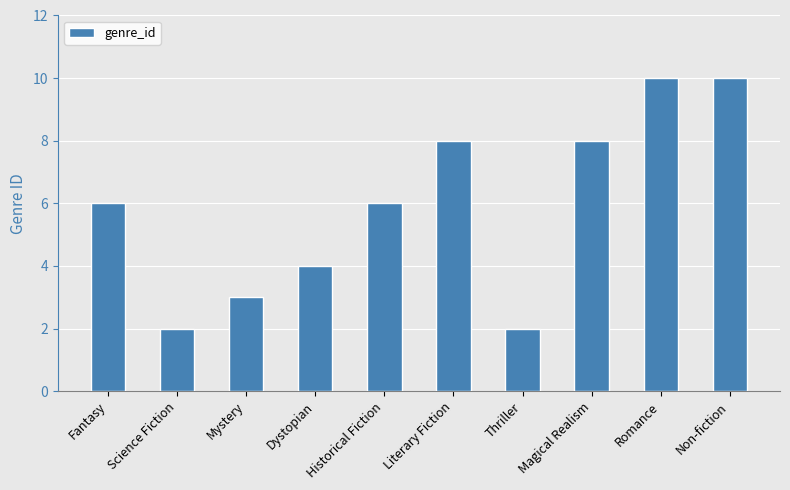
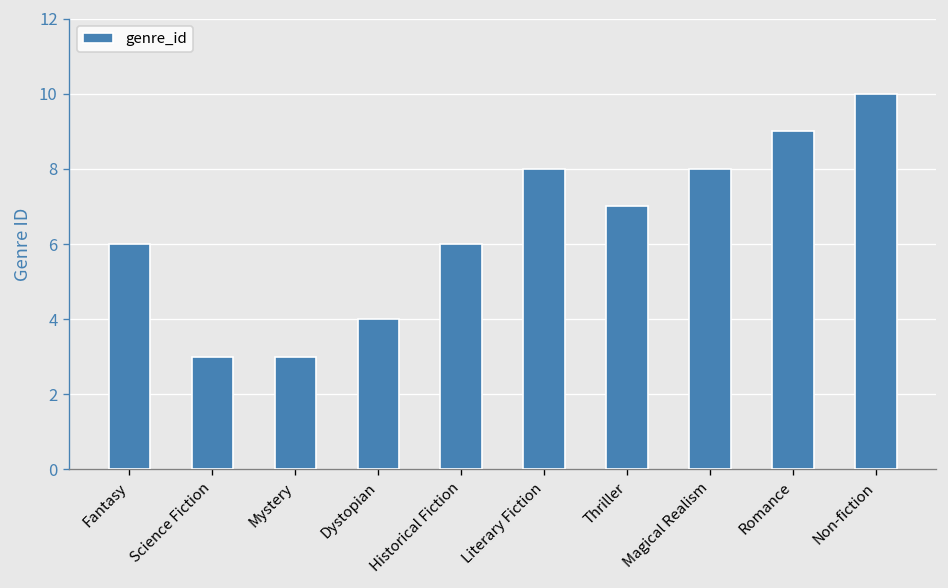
  {
    "Fantasy": 6,
-   "Science Fiction": 2,
+   "Science Fiction": 3,
    "Mystery": 3,
    "Dystopian": 4,
    "Historical Fiction": 6,
    "Literary Fiction": 8,
-   "Thriller": 2,
+   "Thriller": 7,
    "Magical Realism": 8,
-   "Romance": 10,
+   "Romance": 9,
    "Non-fiction": 10
  }
